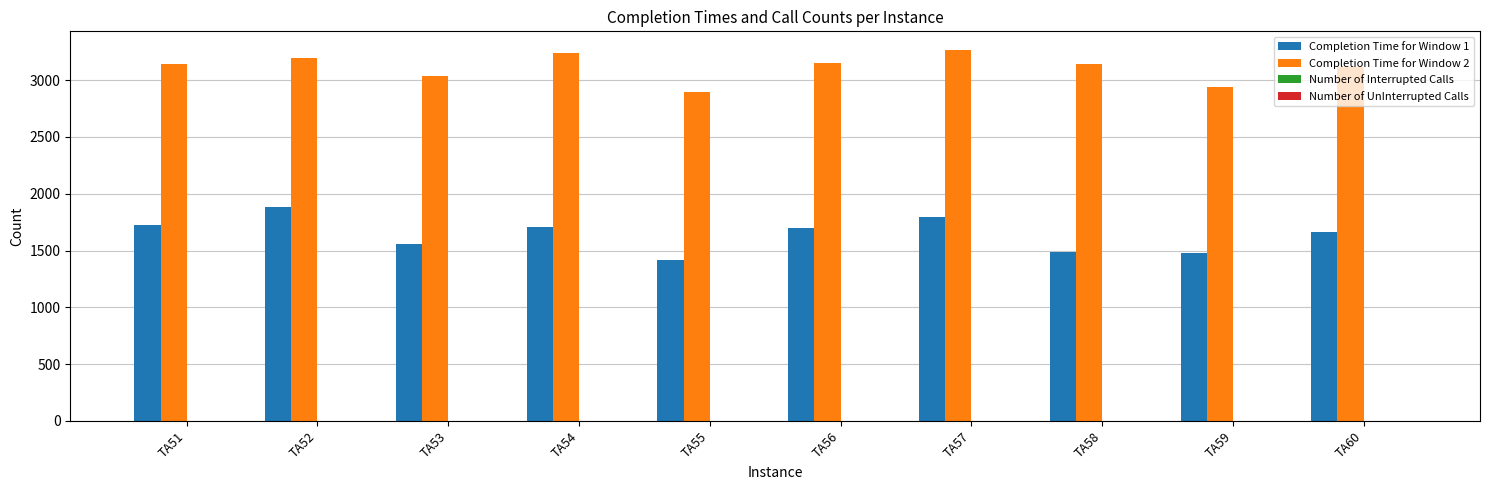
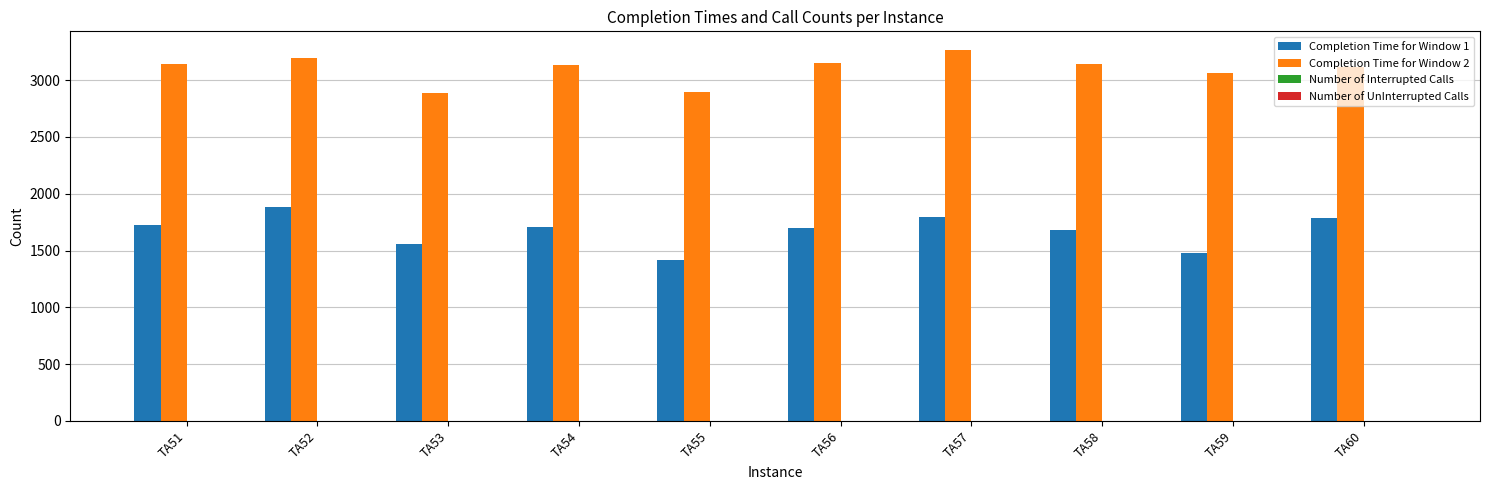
  {
    "Completion Time for Window 1": {
      "TA51": 1720,
      "TA52": 1880,
      "TA53": 1560,
      "TA54": 1710,
      "TA55": 1420,
      "TA56": 1700,
      "TA57": 1790,
-     "TA58": 1490,
+     "TA58": 1680,
      "TA59": 1480,
-     "TA60": 1660
+     "TA60": 1780
    },
    "Completion Time for Window 2": {
      "TA51": 3140,
      "TA52": 3190,
-     "TA53": 3040,
-     "TA54": 3240,
+     "TA53": 2890,
+     "TA54": 3140,
      "TA55": 2900,
      "TA56": 3150,
      "TA57": 3270,
      "TA58": 3150,
-     "TA59": 2940
+     "TA59": 3060
    },
    "Number of UnInterrupted Calls": {
      "TA51": 0,
      "TA52": 0,
      "TA53": 0,
      "TA54": 0,
      "TA55": 0,
      "TA56": 0,
      "TA57": 0,
      "TA58": 0,
      "TA59": 0,
      "TA60": 0
    }
  }
